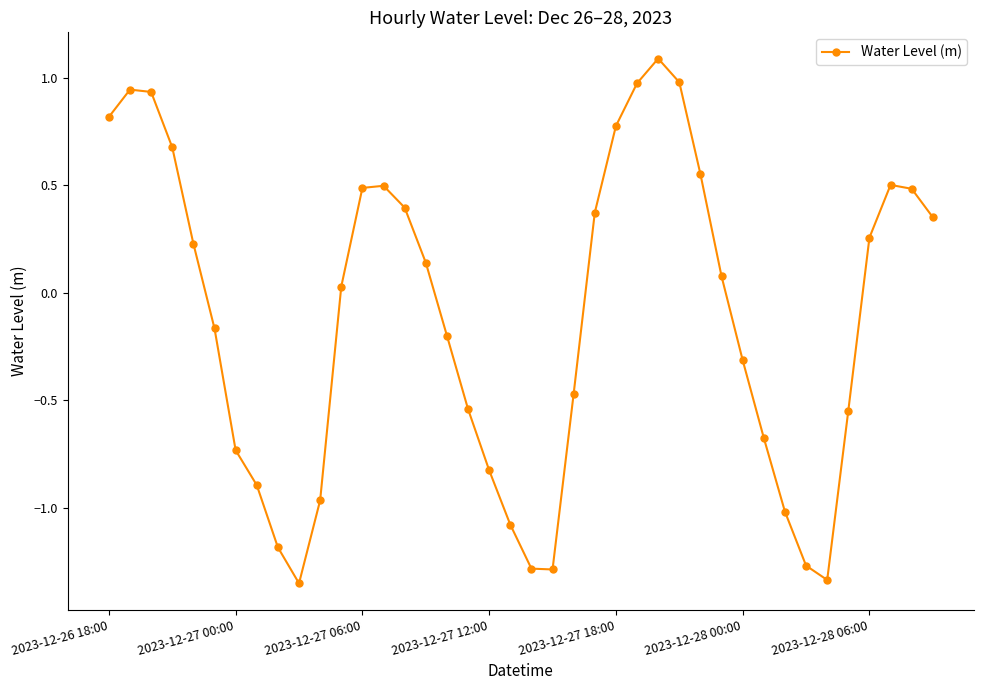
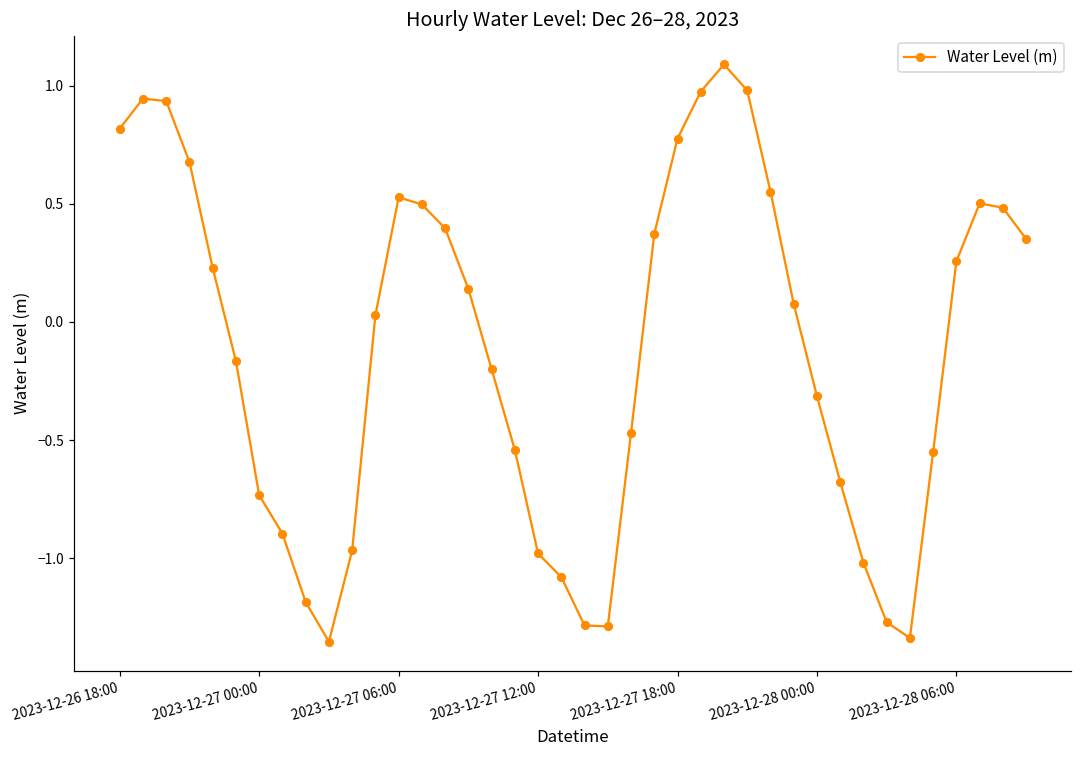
  {
    "2023-12-26 18:00": 0.82,
    "2023-12-27 00:00": -0.73,
-   "2023-12-27 06:00": 0.49,
-   "2023-12-27 12:00": -0.83,
+   "2023-12-27 06:00": 0.53,
+   "2023-12-27 12:00": -0.98,
    "2023-12-27 18:00": 0.78,
    "2023-12-28 00:00": -0.31,
    "2023-12-28 06:00": 0.26
  }
